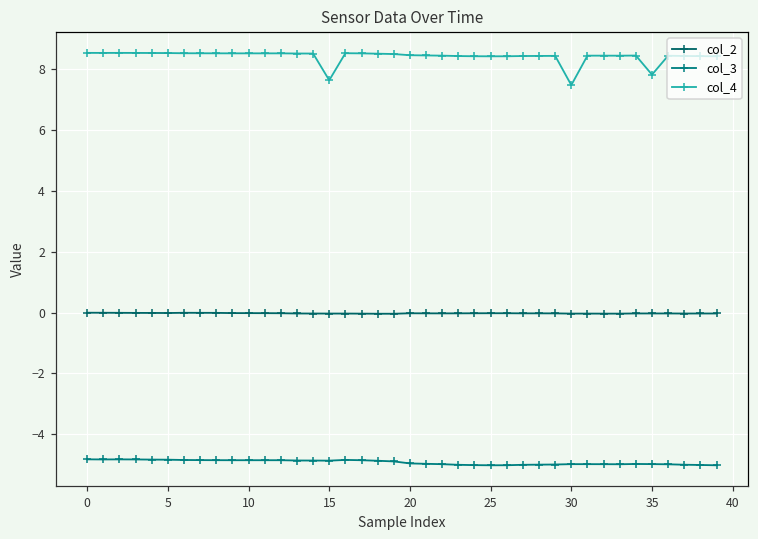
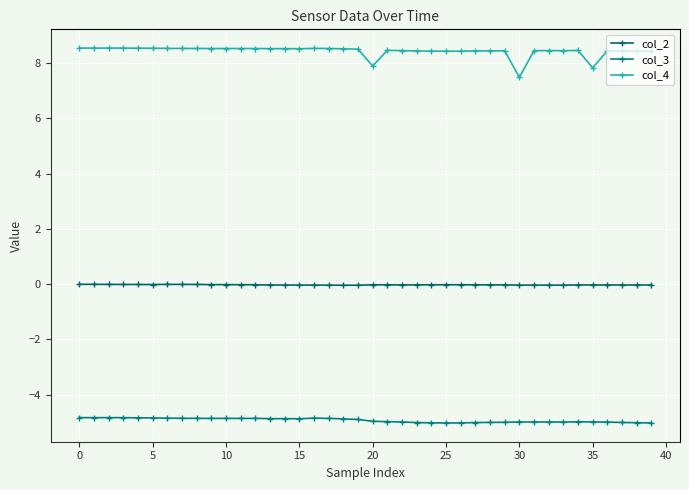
  {
    "col_4": {
      "0": 8.5,
      "5": 8.5,
      "10": 8.5,
-     "15": 7.6,
-     "20": 8.5,
+     "15": 8.5,
+     "20": 7.9,
      "25": 8.4,
      "30": 7.5,
      "35": 7.8
    }
  }
